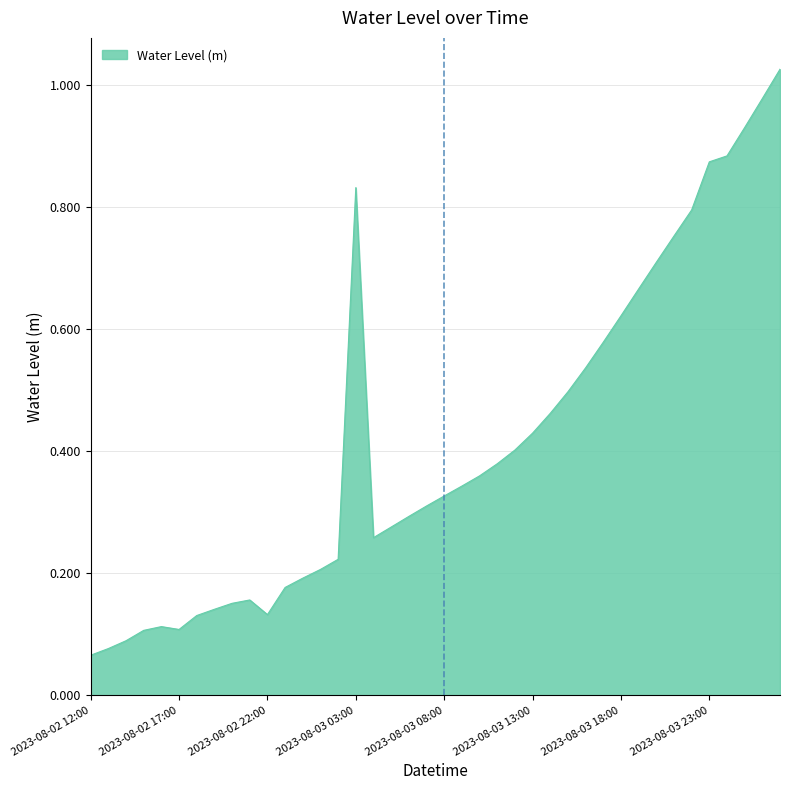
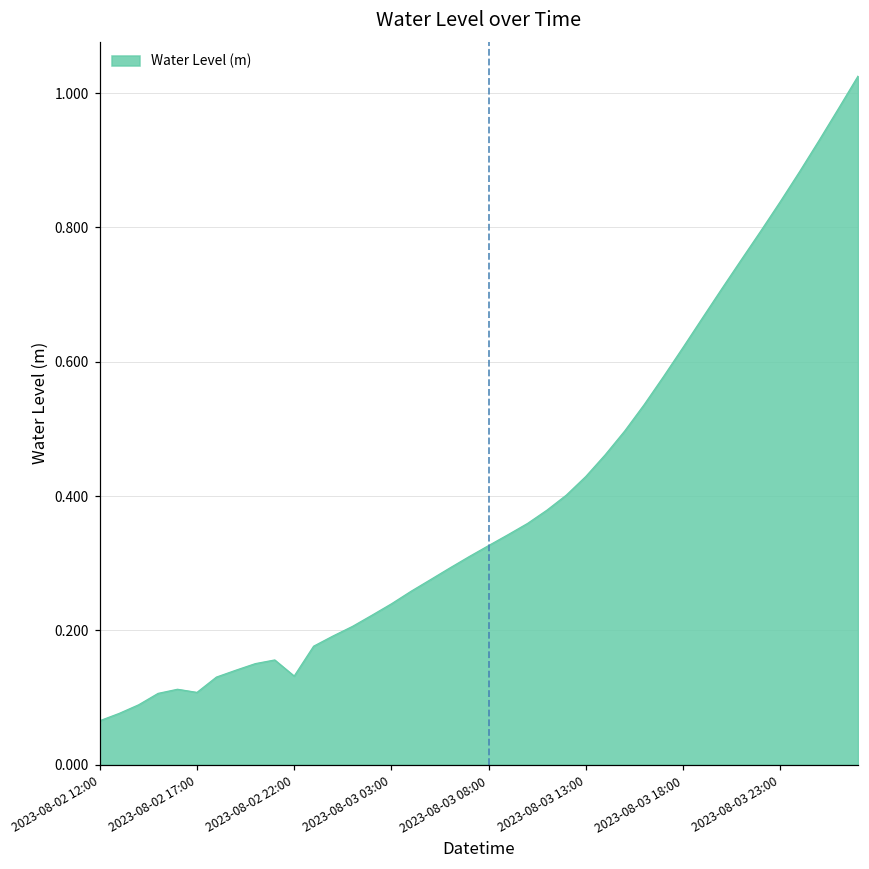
  {
    "2023-08-02 12:00": 0.07,
    "2023-08-02 17:00": 0.11,
    "2023-08-02 22:00": 0.13,
-   "2023-08-03 03:00": 0.83,
+   "2023-08-03 03:00": 0.24,
    "2023-08-03 08:00": 0.33,
    "2023-08-03 13:00": 0.43,
    "2023-08-03 18:00": 0.62,
-   "2023-08-03 23:00": 0.87
+   "2023-08-03 23:00": 0.84
  }
